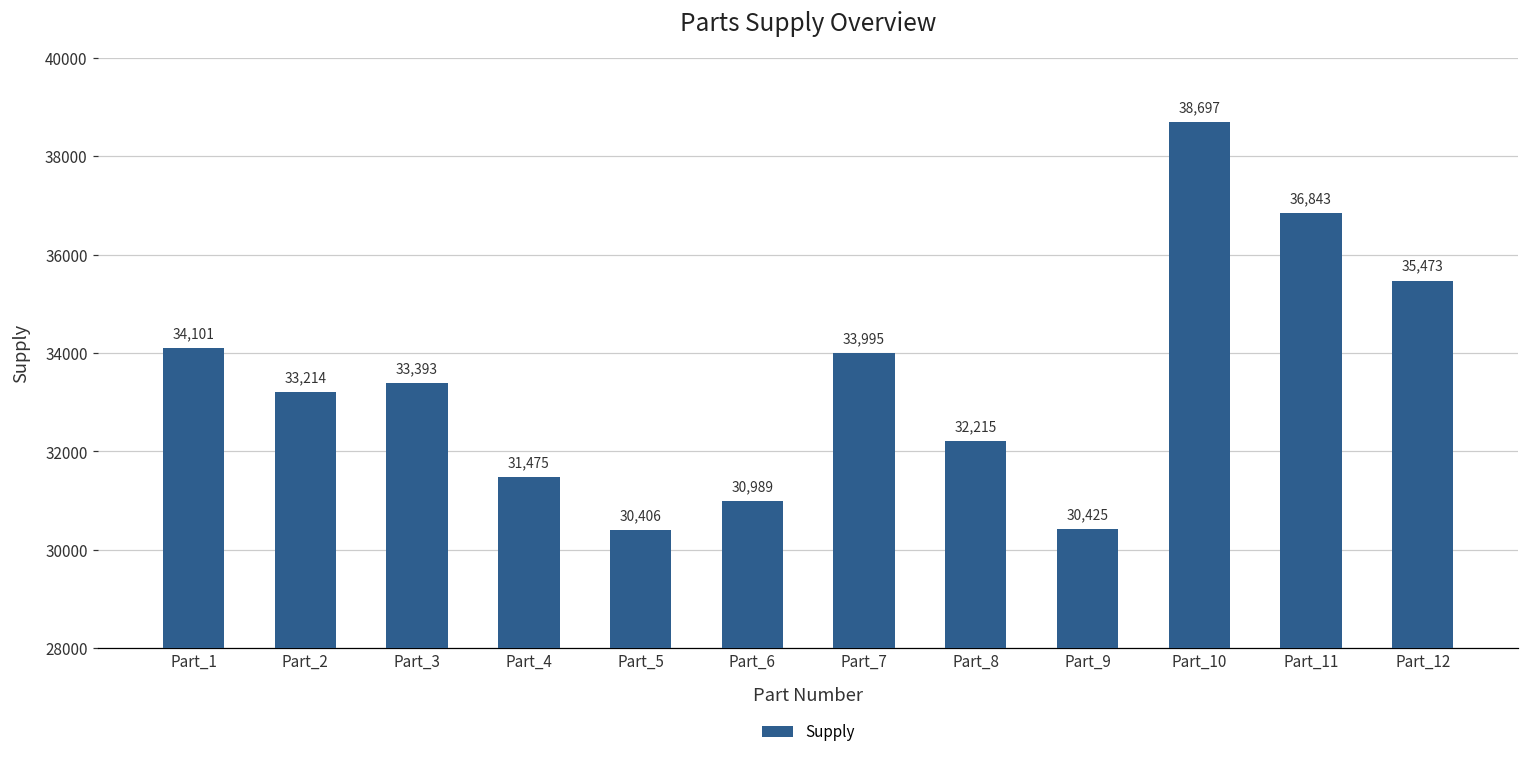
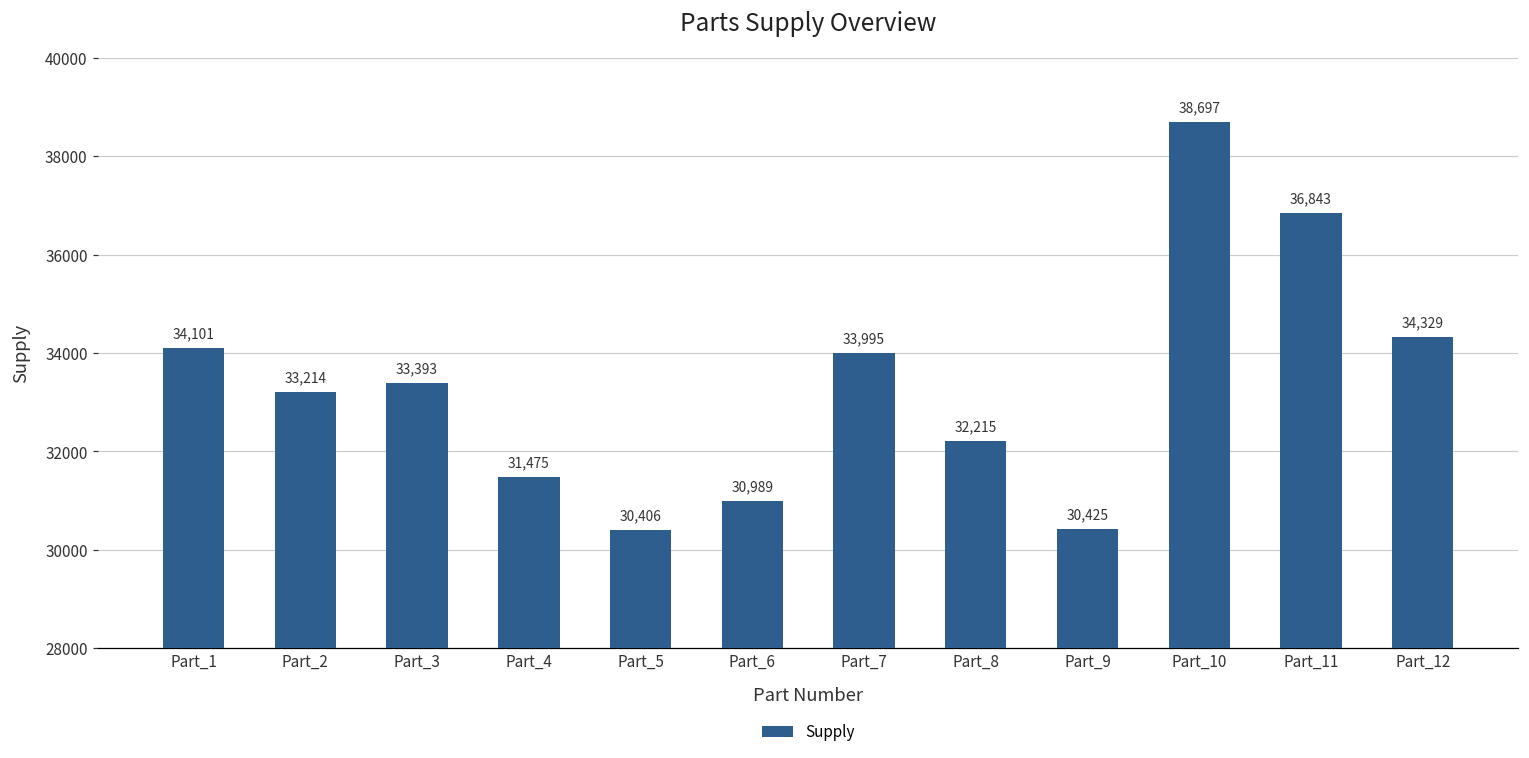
  {
    "Part_1": "34,101",
    "Part_2": "33,214",
    "Part_3": "33,393",
    "Part_4": "31,475",
    "Part_5": "30,406",
    "Part_6": "30,989",
    "Part_7": "33,995",
    "Part_8": "32,215",
    "Part_9": "30,425",
    "Part_10": "38,697",
    "Part_11": "36,843",
-   "Part_12": "35,473"
+   "Part_12": "34,329"
  }
